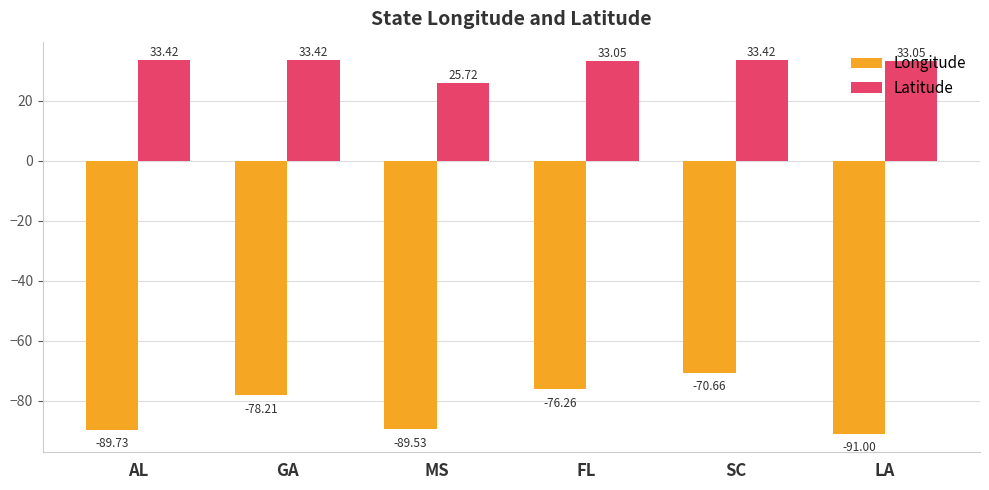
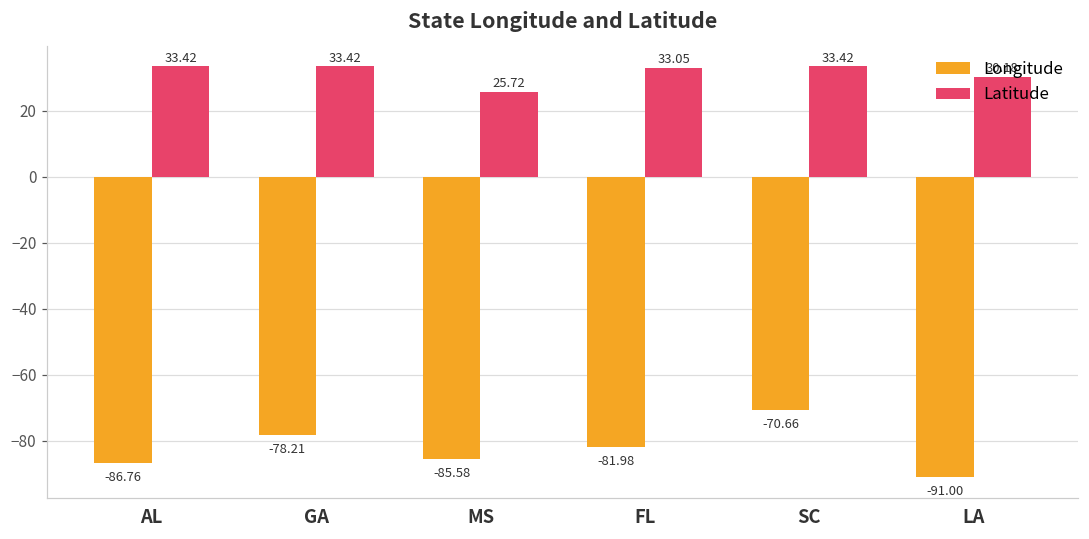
  {
    "Longitude": {
-     "AL": -89.73,
+     "AL": -86.76,
      "GA": -78.21,
-     "MS": -89.53,
-     "FL": -76.26,
+     "MS": -85.58,
+     "FL": -81.98,
      "SC": -70.66,
      "LA": -91.00
    },
    "Latitude": {
      "AL": 33.42,
      "GA": 33.42,
      "MS": 25.72,
      "FL": 33.05,
      "SC": 33.42,
-     "LA": 33.05
+     "LA": 30.18
    }
  }
